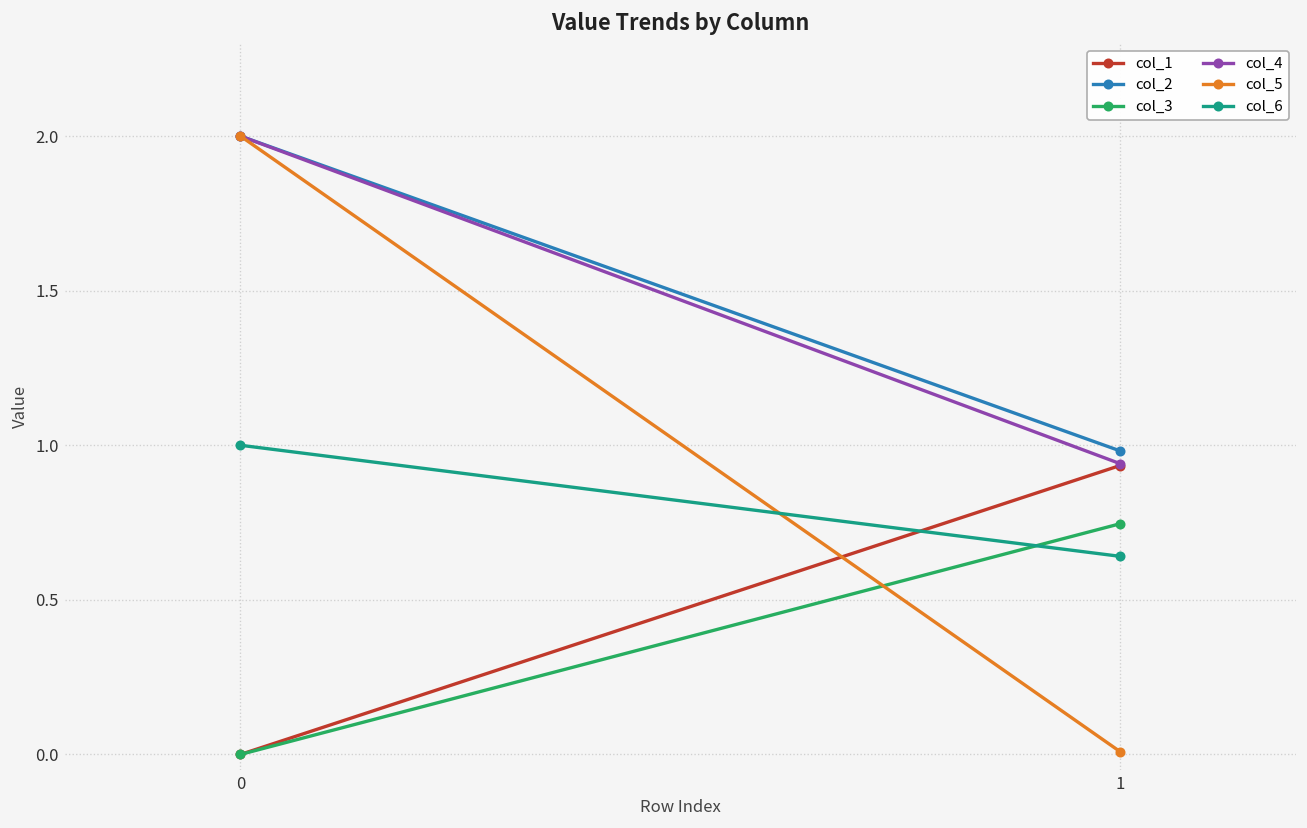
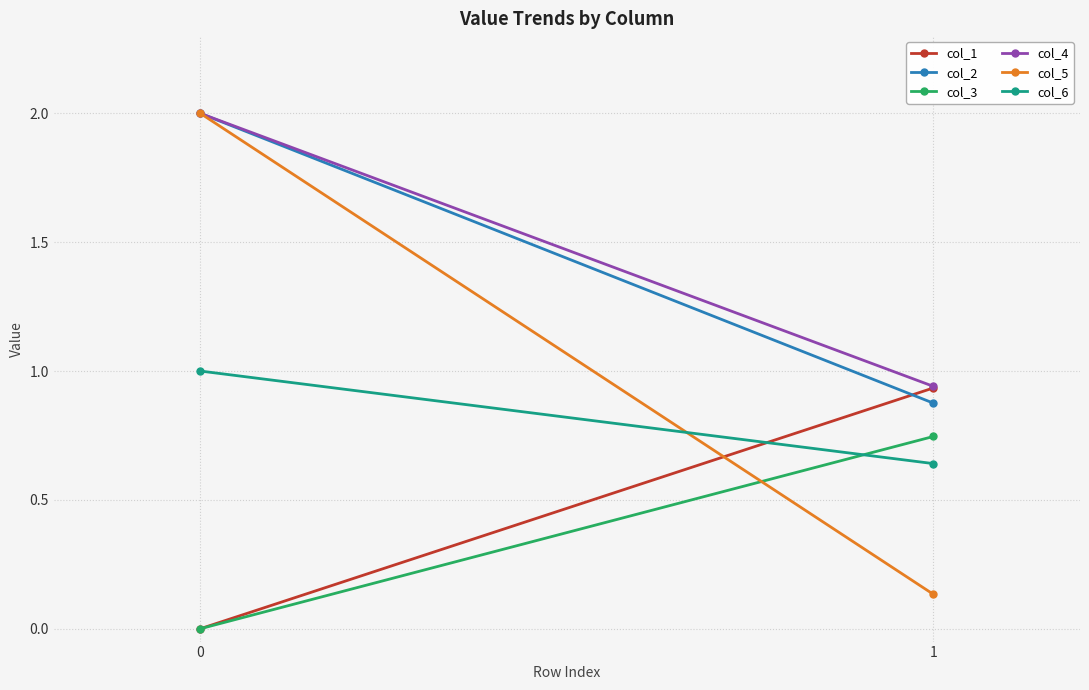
  {
    "col_2": {
-     "1": 0.98
+     "1": 0.88
    },
    "col_5": {
-     "1": 0.01
+     "1": 0.13
    }
  }
